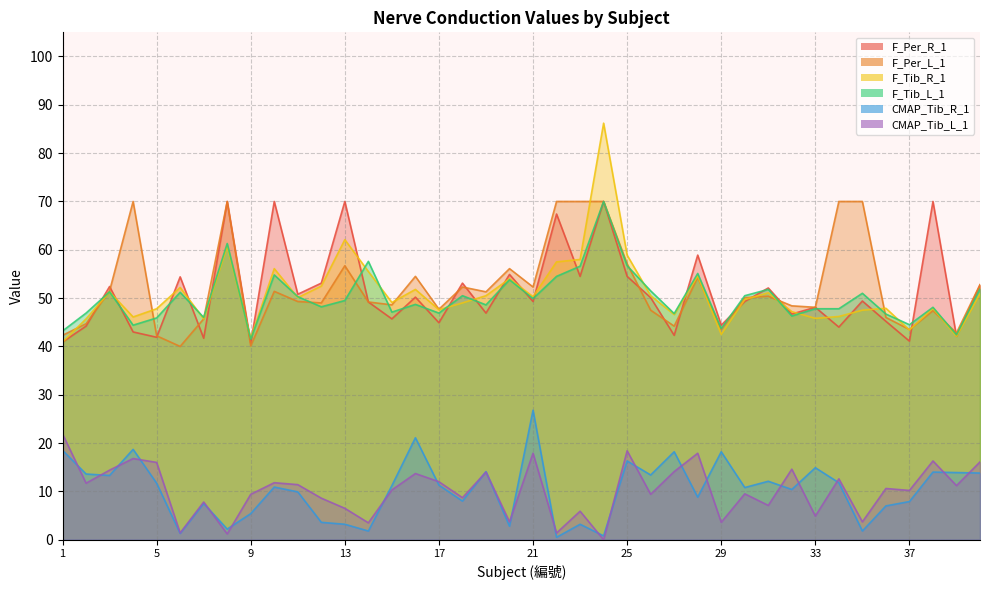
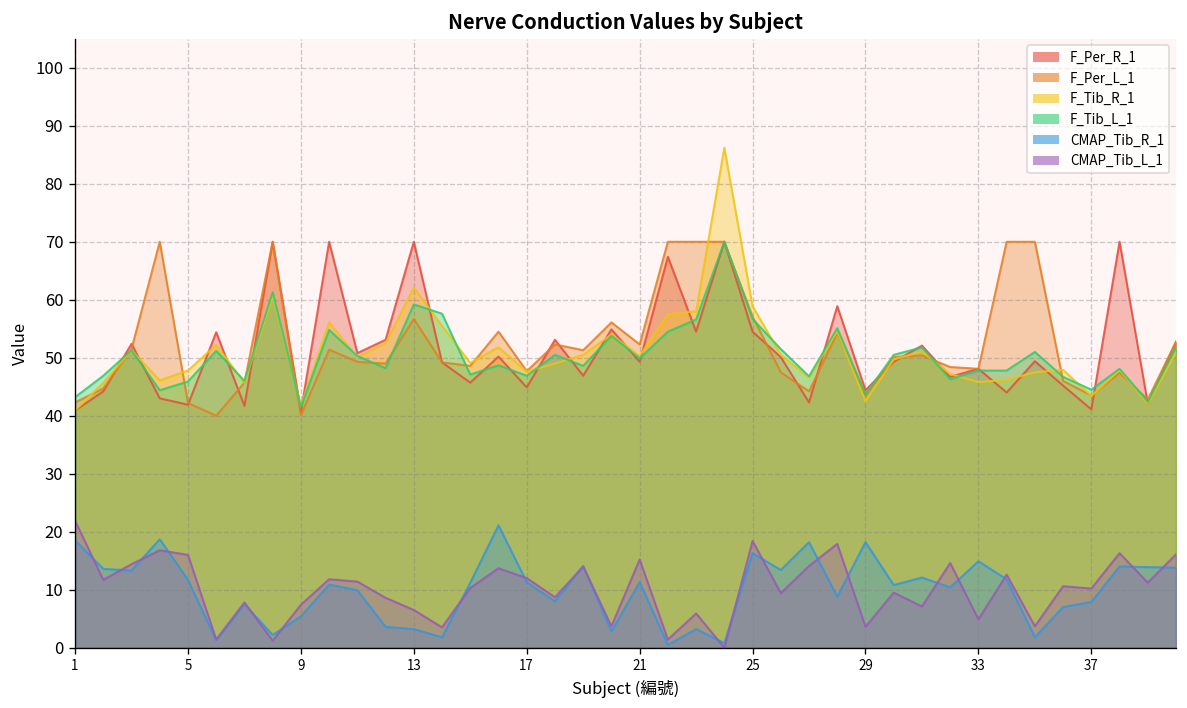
  {
    "F_Tib_L_1": {
      "1": 43,
      "5": 46,
-     "13": 50,
+     "13": 59,
      "17": 47,
      "37": 45
    },
    "CMAP_Tib_R_1": {
      "1": 19,
      "5": 12,
      "9": 5,
      "13": 3,
      "17": 11,
-     "21": 27,
+     "21": 11,
      "25": 16,
      "29": 18,
      "33": 15,
      "37": 8
    },
    "CMAP_Tib_L_1": {
      "1": 22,
      "5": 16,
-     "9": 9,
+     "9": 7,
      "13": 7,
      "17": 12,
-     "21": 18,
+     "21": 15,
      "25": 18,
      "29": 4,
      "33": 5,
      "37": 10
    }
  }
